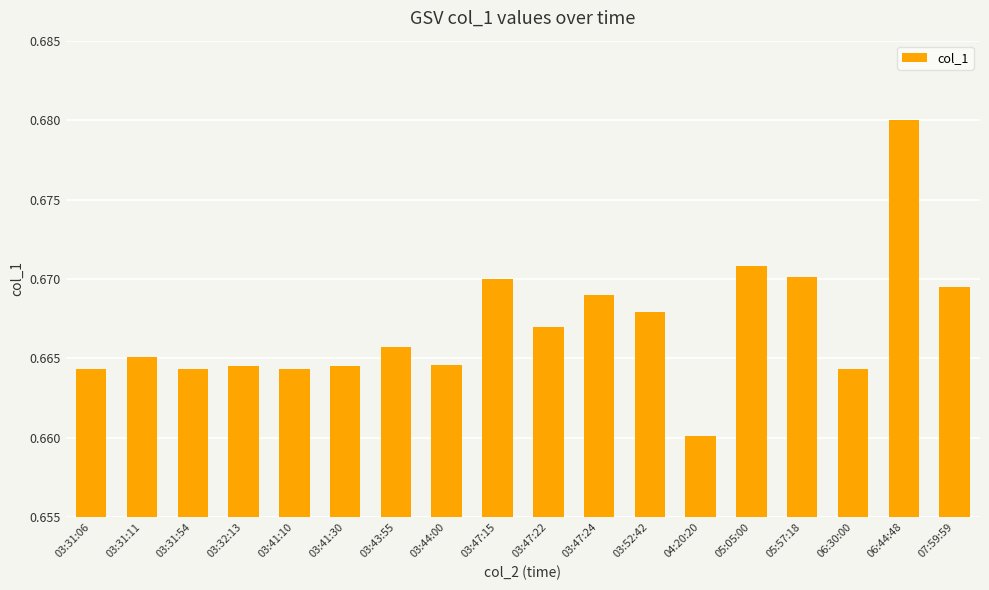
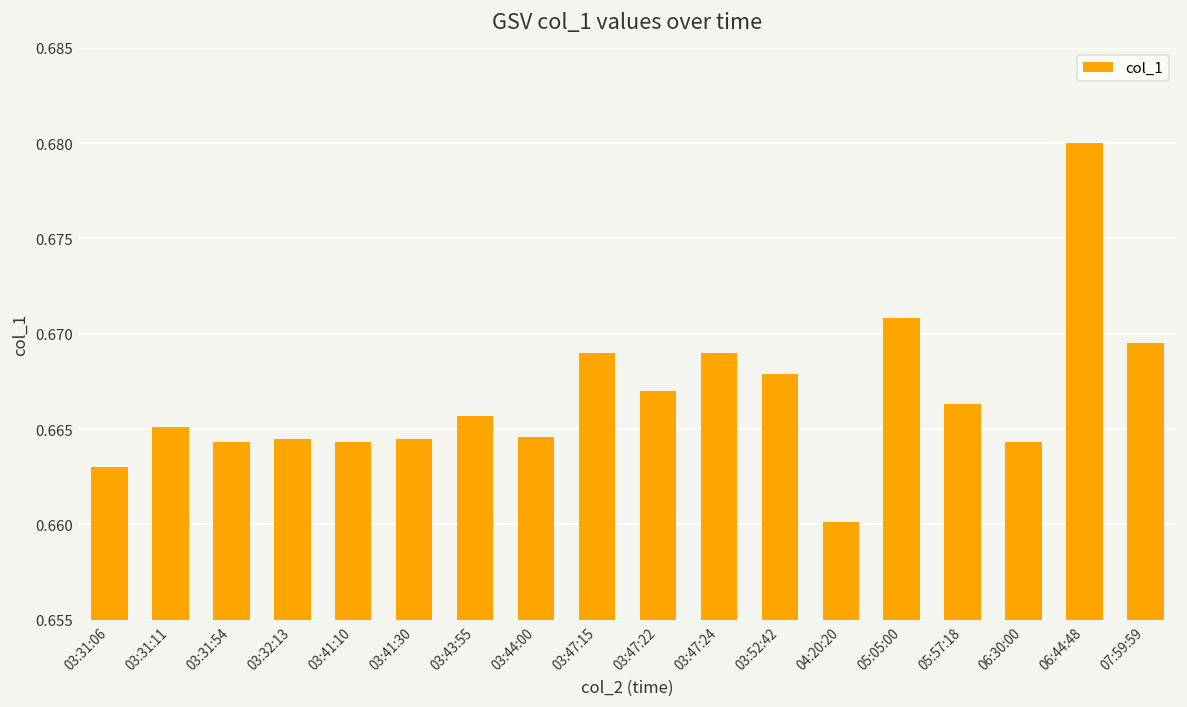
  {
-   "03:31:06": 0.6643,
+   "03:31:06": 0.6630,
    "03:31:11": 0.6651,
    "03:31:54": 0.6643,
    "03:32:13": 0.6645,
    "03:41:10": 0.6643,
    "03:41:30": 0.6645,
    "03:43:55": 0.6657,
    "03:44:00": 0.6646,
-   "03:47:15": 0.670,
+   "03:47:15": 0.669,
    "03:47:22": 0.6670,
    "03:47:24": 0.6690,
    "03:52:42": 0.6679,
    "04:20:20": 0.6601,
    "05:05:00": 0.6708,
-   "05:57:18": 0.6701,
+   "05:57:18": 0.6663,
    "06:30:00": 0.6643,
    "06:44:48": 0.6800,
    "07:59:59": 0.6695
  }
